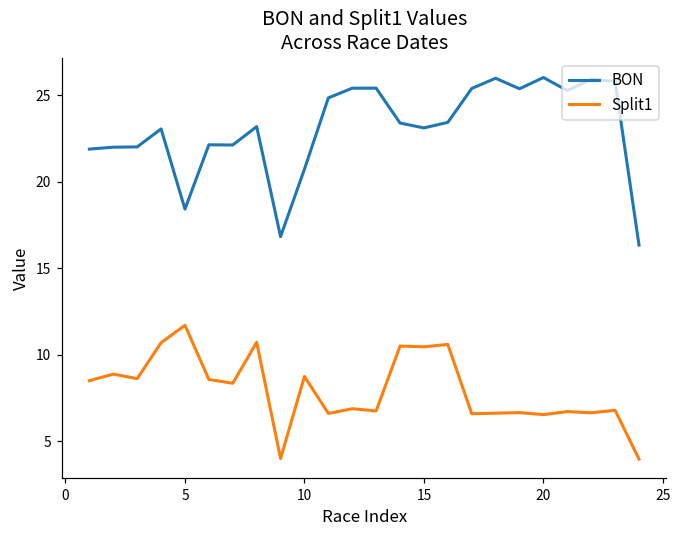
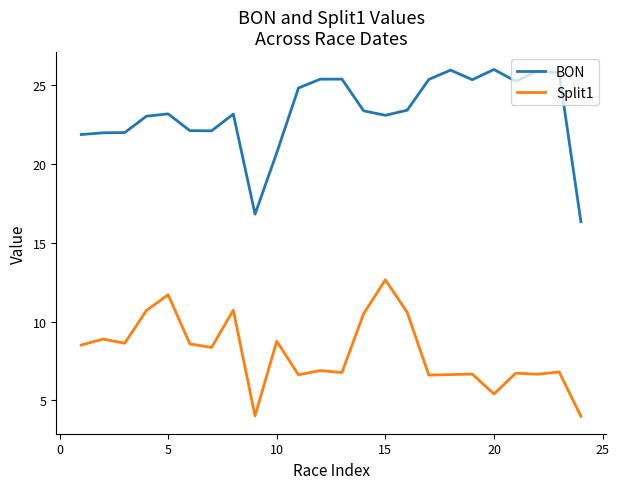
  {
    "BON": {
-     "5": 18.4,
+     "5": 23.2,
      "10": 20.7,
      "15": 23.1,
      "20": 26.0
    },
    "Split1": {
      "5": 11.7,
      "10": 8.8,
-     "15": 10.5,
-     "20": 6.6
+     "15": 12.7,
+     "20": 5.4
    }
  }
